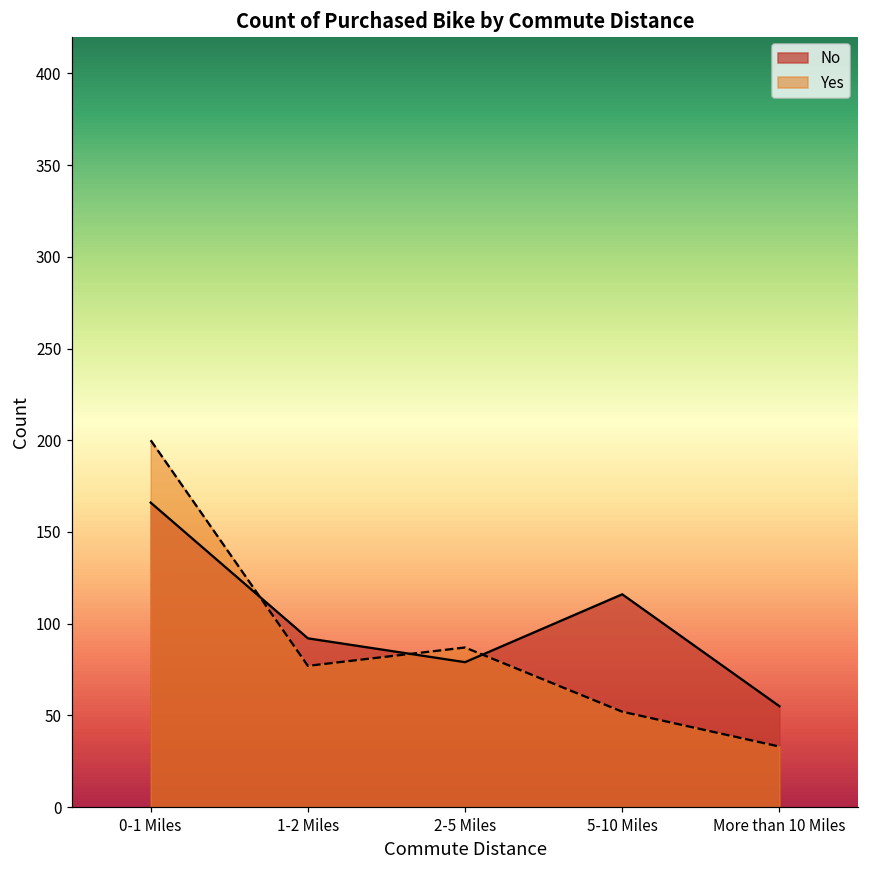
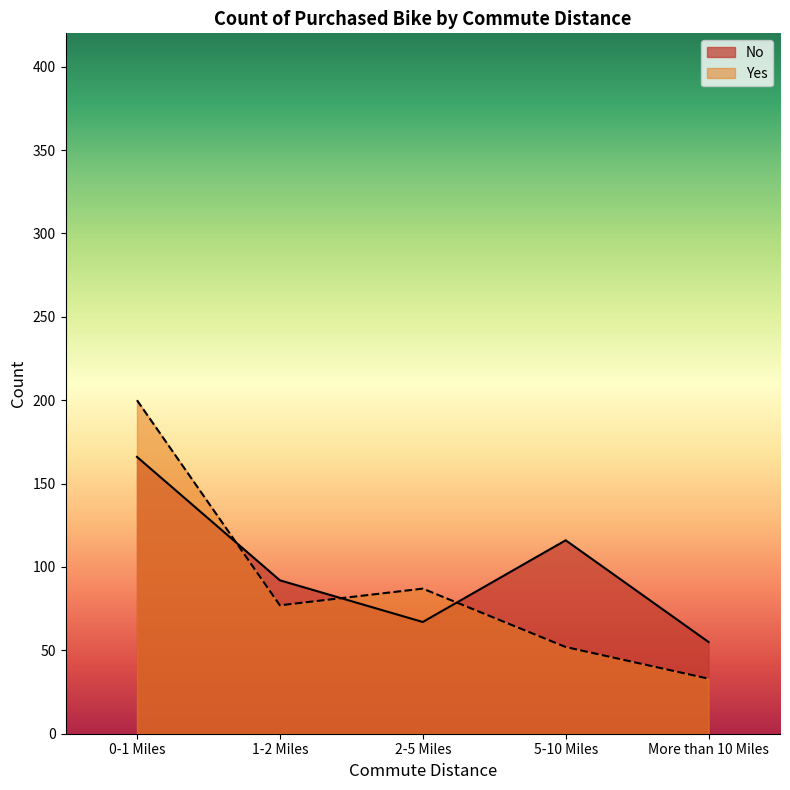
  {
    "No": {
      "0-1 Miles": 166,
      "1-2 Miles": 92,
-     "2-5 Miles": 79,
+     "2-5 Miles": 67,
      "5-10 Miles": 116,
      "More than 10 Miles": 55
    },
    "Yes": {
      "0-1 Miles": 200,
      "1-2 Miles": 77,
      "2-5 Miles": 87,
      "5-10 Miles": 52,
      "More than 10 Miles": 33
    }
  }
